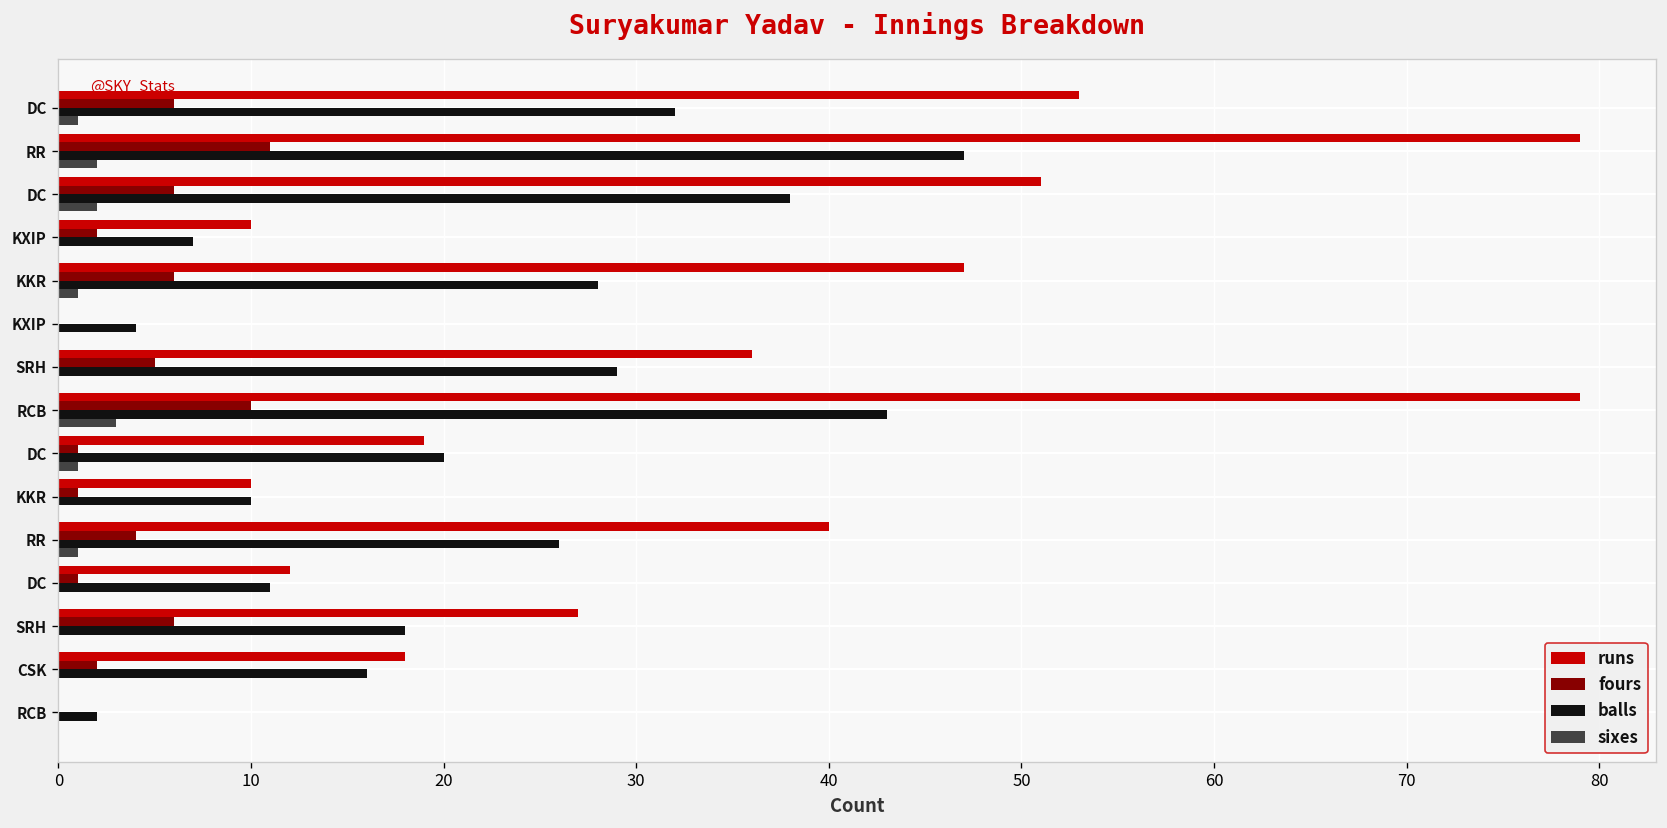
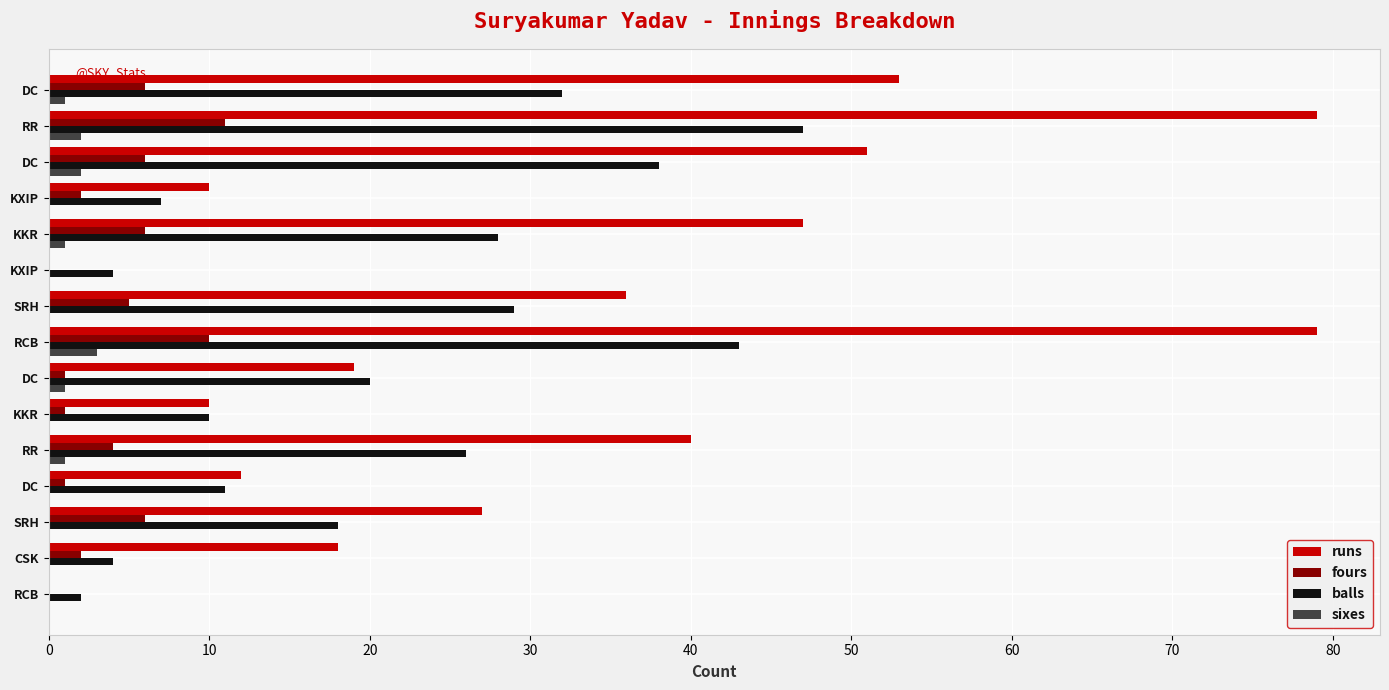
  {
    "runs": {
      "CSK": 18
    },
    "fours": {
      "CSK": 2
    },
    "balls": {
-     "CSK": 16
+     "CSK": 4
    },
    "sixes": {
      "CSK": 0
    }
  }
